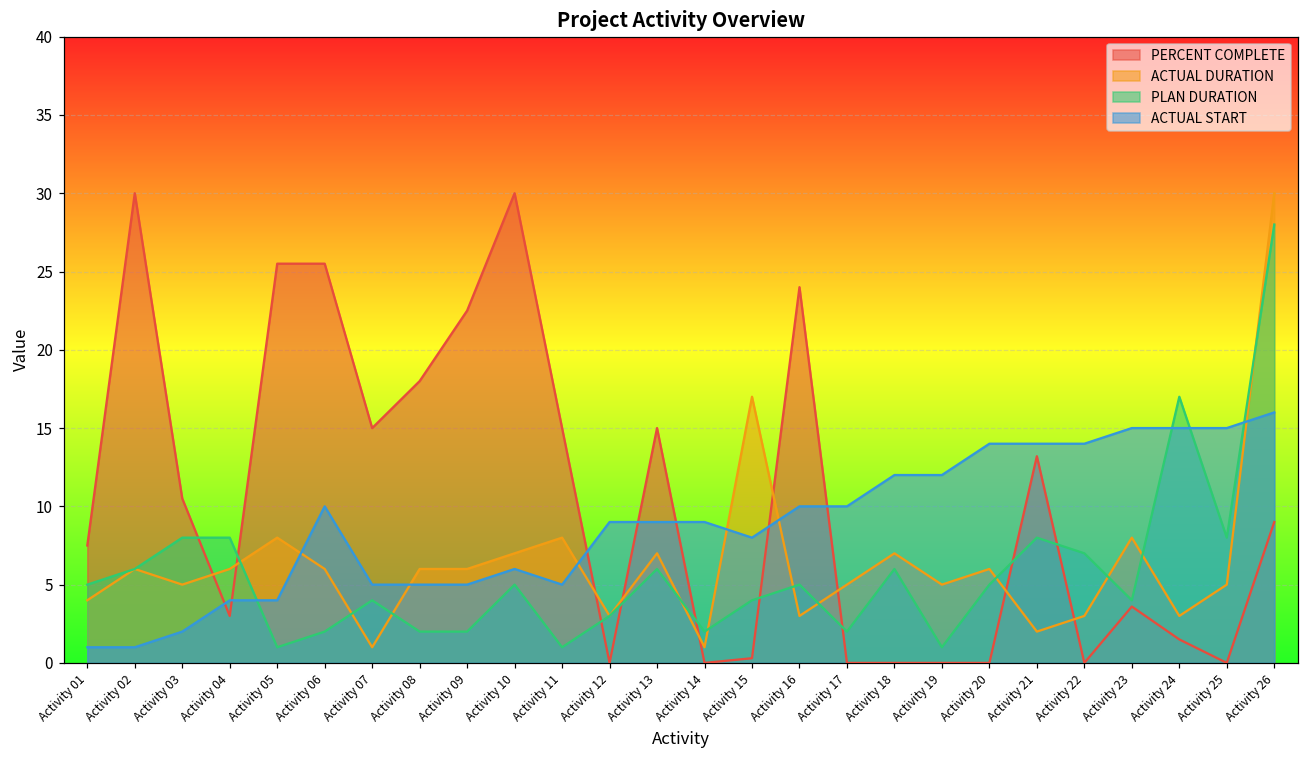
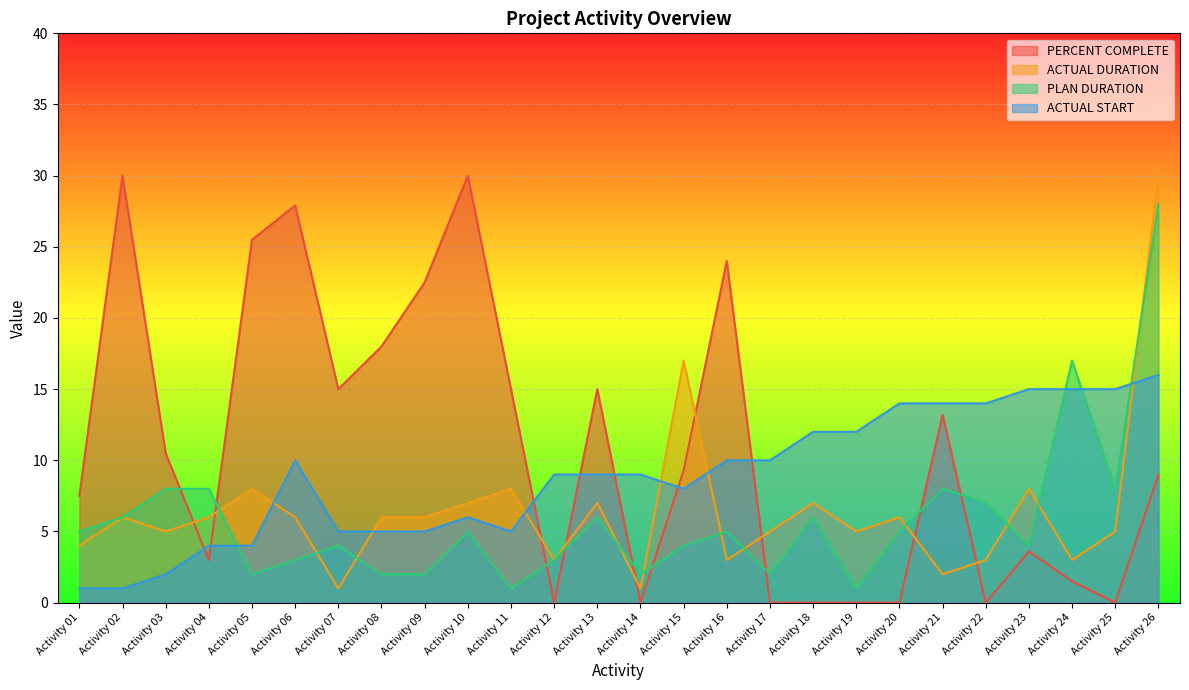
  {
    "PERCENT COMPLETE": {
      "Activity 01": 7.5,
      "Activity 02": 30.0,
      "Activity 03": 10.5,
      "Activity 04": 3.0,
      "Activity 05": 25.5,
-     "Activity 06": 25.5,
+     "Activity 06": 27.9,
      "Activity 07": 15.0,
      "Activity 08": 18.0,
      "Activity 09": 22.5,
      "Activity 10": 30.0,
      "Activity 11": 15.0,
      "Activity 12": 0.0,
      "Activity 13": 15.0,
      "Activity 14": 0.0,
-     "Activity 15": 0.3,
+     "Activity 15": 9.3,
      "Activity 16": 24.0,
      "Activity 17": 0.0,
      "Activity 18": 0.0,
      "Activity 19": 0.0,
      "Activity 20": 0.0,
      "Activity 21": 13.2,
      "Activity 22": 0.0,
      "Activity 23": 3.6,
      "Activity 24": 1.5,
      "Activity 25": 0.0,
      "Activity 26": 9.0
    },
    "ACTUAL DURATION": {
      "Activity 01": 4.0,
      "Activity 03": 5.0,
      "Activity 04": 6.0,
      "Activity 05": 8.0,
      "Activity 06": 6.0,
      "Activity 07": 1.0,
      "Activity 08": 6.0,
      "Activity 09": 6.0,
      "Activity 10": 7.0,
      "Activity 11": 8.0,
      "Activity 13": 7.0,
      "Activity 14": 1.0,
      "Activity 15": 17.0,
      "Activity 16": 3.0,
      "Activity 17": 5.0,
      "Activity 18": 7.0,
      "Activity 19": 5.0,
      "Activity 20": 6.0,
      "Activity 21": 2.0,
      "Activity 22": 3.0,
      "Activity 23": 8.0,
      "Activity 24": 3.0,
      "Activity 25": 5.0,
      "Activity 26": 30.0
    },
    "PLAN DURATION": {
      "Activity 01": 5,
      "Activity 03": 8,
      "Activity 04": 8,
-     "Activity 05": 1,
-     "Activity 06": 2,
+     "Activity 05": 2,
+     "Activity 06": 3,
      "Activity 07": 4,
      "Activity 08": 2,
      "Activity 09": 2,
      "Activity 10": 5,
      "Activity 11": 1,
      "Activity 13": 6,
      "Activity 14": 2,
      "Activity 15": 4,
      "Activity 16": 5,
      "Activity 17": 2,
      "Activity 18": 6,
      "Activity 19": 1,
      "Activity 20": 5,
      "Activity 21": 8,
      "Activity 22": 7,
      "Activity 23": 4,
      "Activity 24": 17,
      "Activity 25": 8,
      "Activity 26": 28
    },
    "ACTUAL START": {
      "Activity 01": 1.0,
      "Activity 02": 1.0,
      "Activity 03": 2.0,
      "Activity 04": 4.0,
      "Activity 05": 4.0,
      "Activity 06": 10.0,
      "Activity 07": 5.0,
      "Activity 08": 5.0,
      "Activity 09": 5.0,
      "Activity 10": 6.0,
      "Activity 11": 5.0,
      "Activity 12": 9.0,
      "Activity 13": 9.0,
      "Activity 14": 9.0,
      "Activity 15": 8.0,
      "Activity 16": 10.0,
      "Activity 17": 10.0,
      "Activity 18": 12.0,
      "Activity 19": 12.0,
      "Activity 20": 14.0,
      "Activity 21": 14.0,
      "Activity 22": 14.0,
      "Activity 23": 15.0,
      "Activity 24": 15.0,
      "Activity 25": 15.0,
      "Activity 26": 16.0
    }
  }
